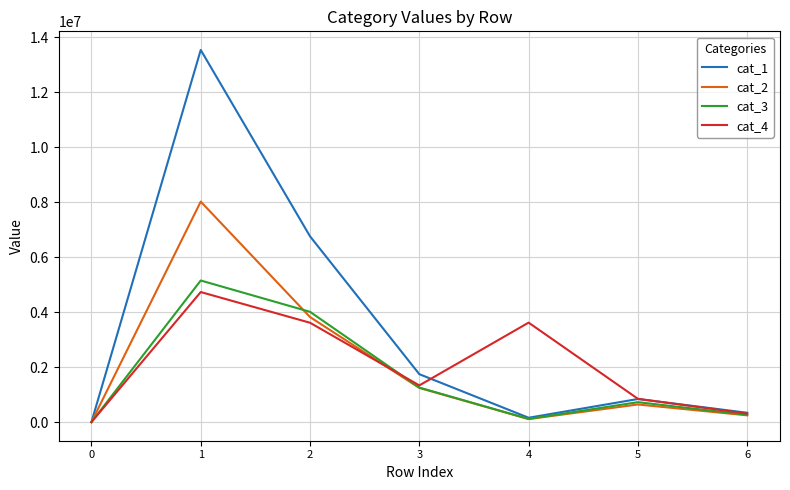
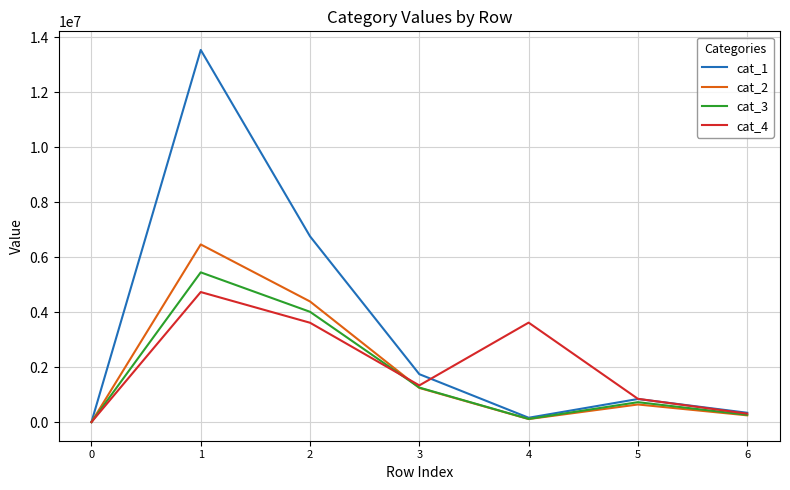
  {
    "cat_1": {
      "1": 13500000,
      "2": 6800000,
      "3": 1700000
    },
    "cat_2": {
-     "1": 8000000,
-     "2": 3800000
+     "1": 6500000,
+     "2": 4400000
    },
    "cat_3": {
-     "1": 5200000,
+     "1": 5400000,
      "2": 4000000
    },
    "cat_4": {
      "1": 4700000,
      "2": 3600000,
      "4": 3600000
    }
  }
